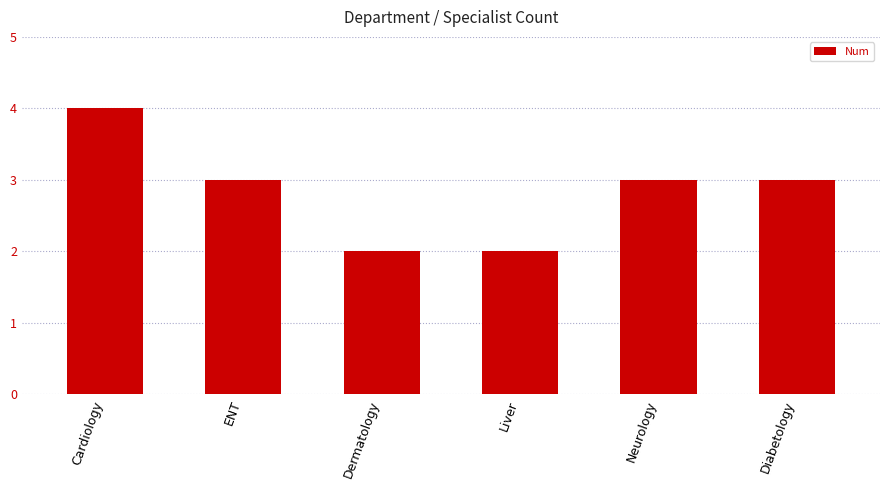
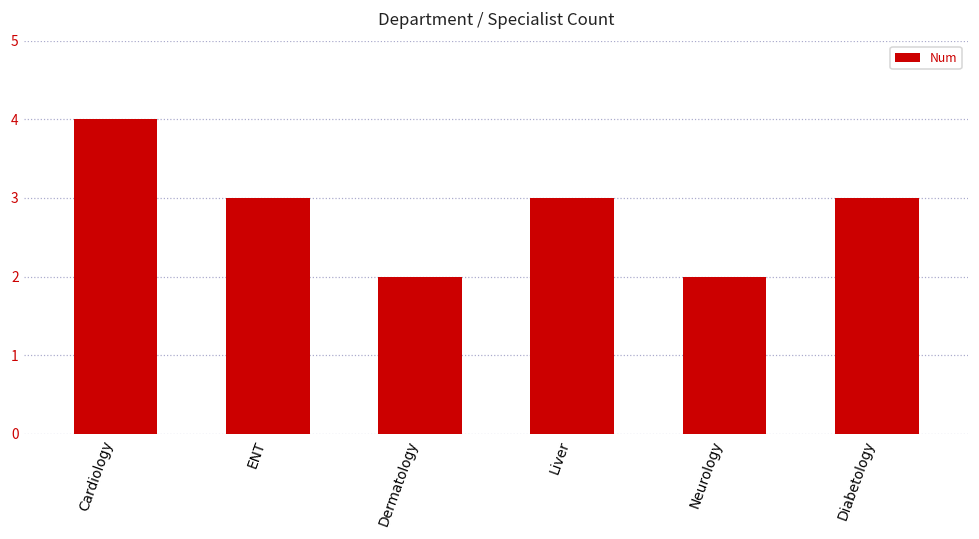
  {
    "Cardiology": 4,
    "ENT": 3,
    "Dermatology": 2,
-   "Liver": 2,
-   "Neurology": 3,
+   "Liver": 3,
+   "Neurology": 2,
    "Diabetology": 3
  }
